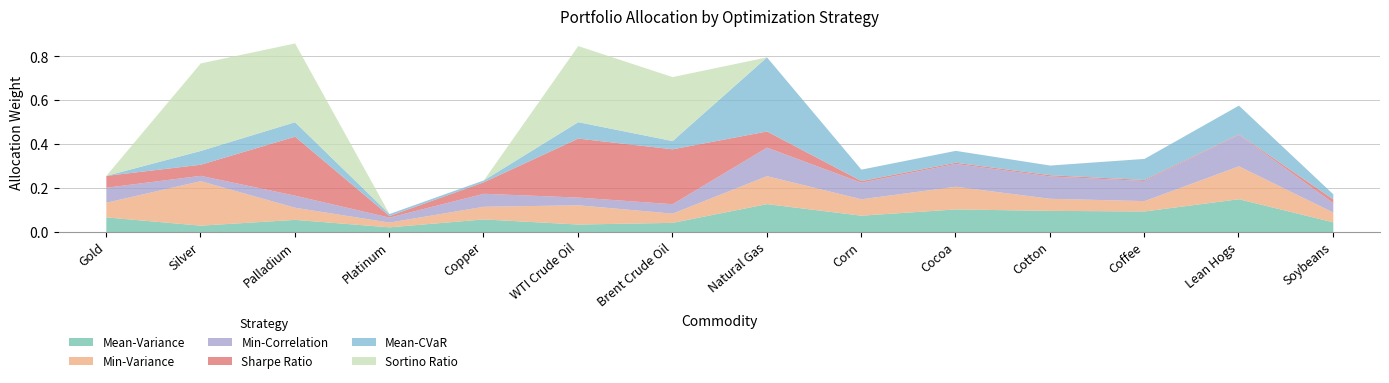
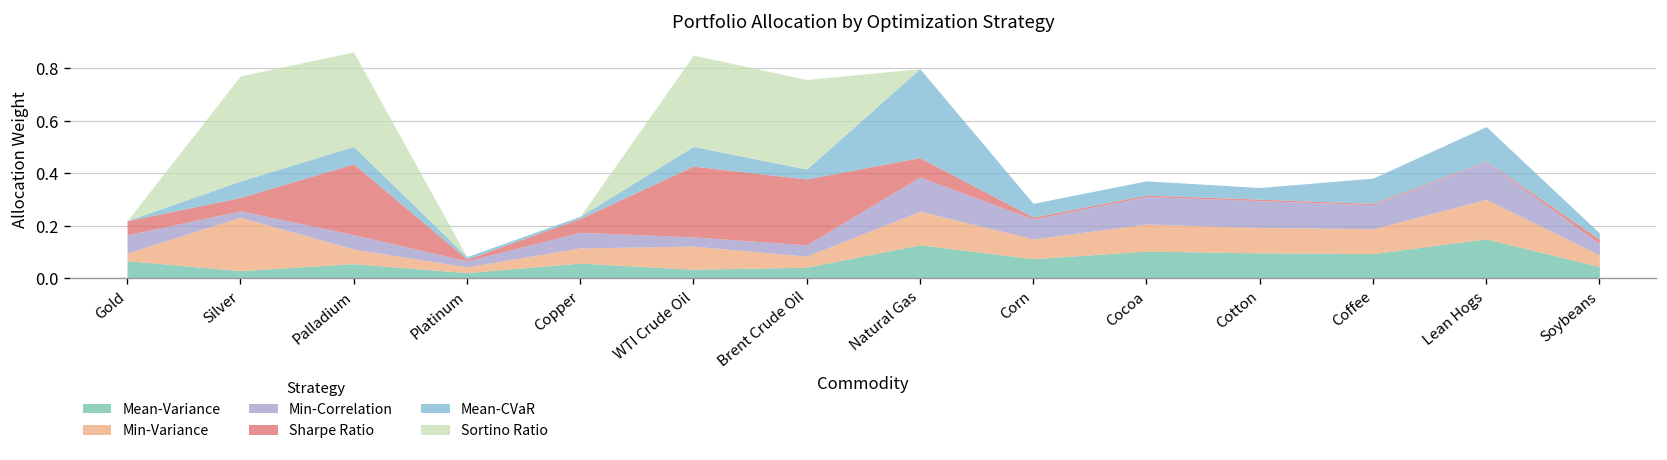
  {
    "Min-Variance": {
-     "Gold": 0.07,
+     "Gold": 0.03,
      "Silver": 0.20,
      "Palladium": 0.06,
      "Platinum": 0.02,
      "Copper": 0.06,
      "WTI Crude Oil": 0.09,
      "Brent Crude Oil": 0.04,
      "Natural Gas": 0.13,
      "Corn": 0.07,
      "Cocoa": 0.10,
-     "Cotton": 0.06,
-     "Coffee": 0.05,
+     "Cotton": 0.10,
+     "Coffee": 0.09,
      "Lean Hogs": 0.15,
      "Soybeans": 0.04
    },
    "Sharpe Ratio": {
      "Silver": 0.05,
      "Palladium": 0.27,
      "WTI Crude Oil": 0.27,
      "Brent Crude Oil": 0.25,
      "Natural Gas": 0.07,
      "Soybeans": 0.02
    },
    "Sortino Ratio": {
      "Silver": 0.40,
      "Palladium": 0.36,
      "WTI Crude Oil": 0.35,
-     "Brent Crude Oil": 0.29
+     "Brent Crude Oil": 0.34
    }
  }
